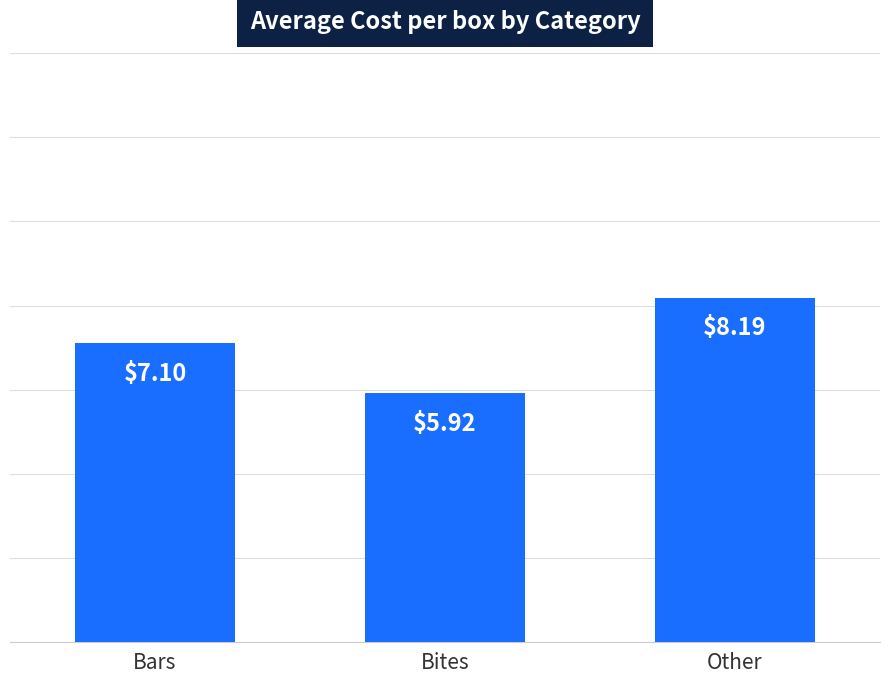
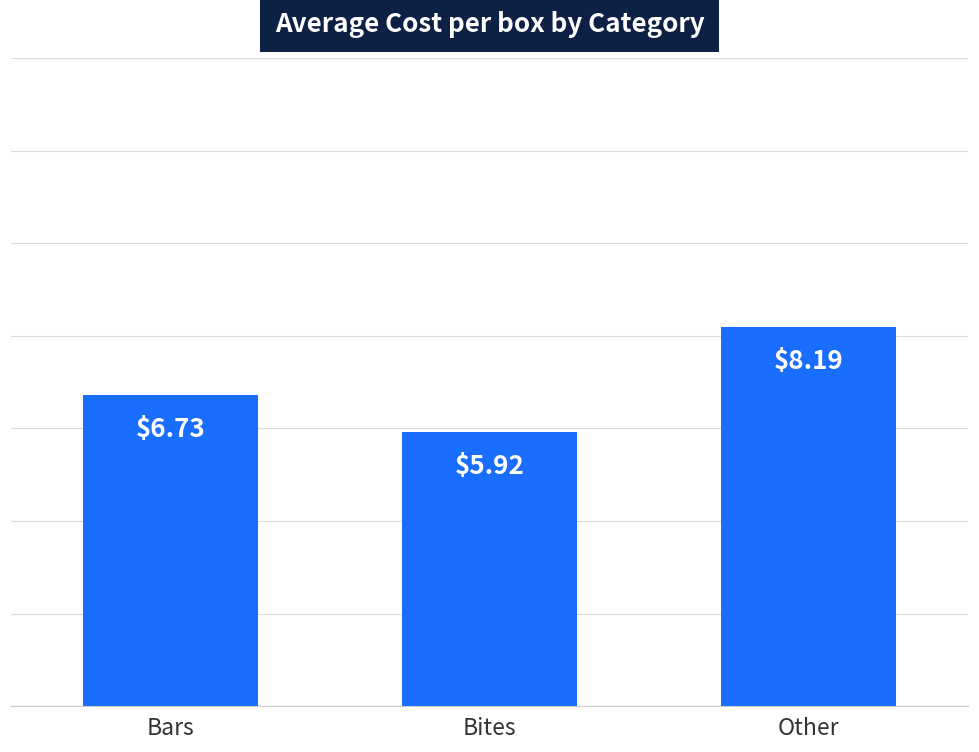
  {
-   "Bars": "$7.10",
+   "Bars": "$6.73",
    "Bites": "$5.92",
    "Other": "$8.19"
  }
